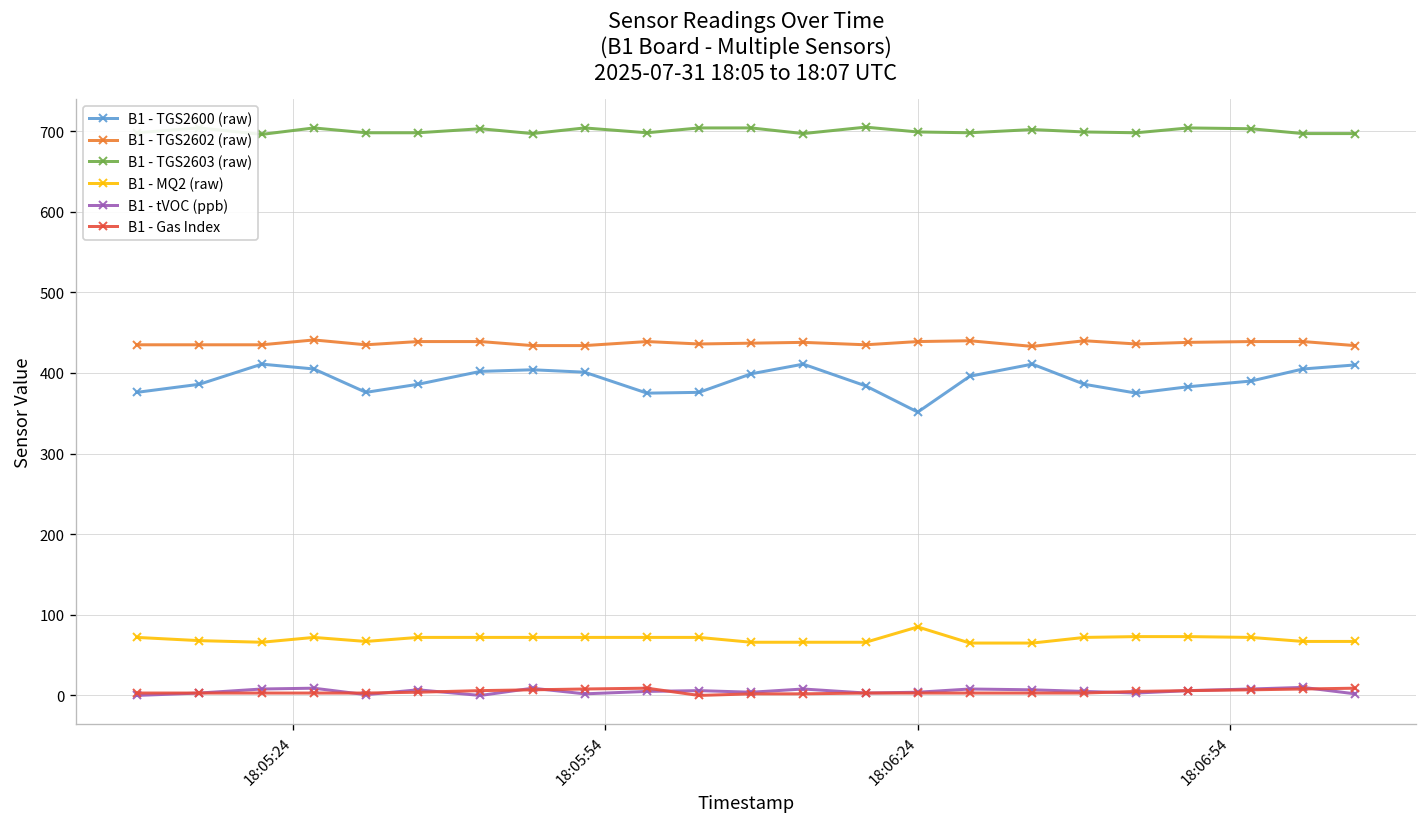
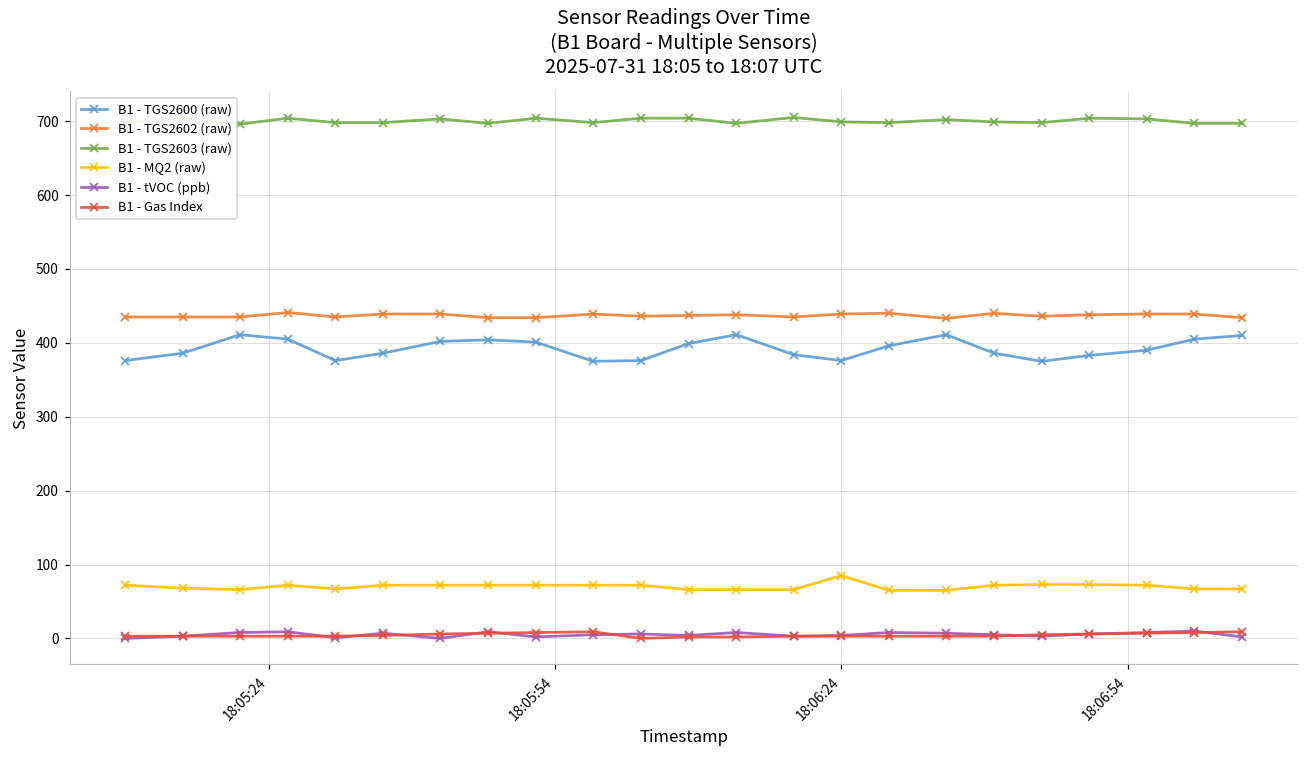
  {
    "B1 - TGS2600 (raw)": {
-     "18:06:24": 350
+     "18:06:24": 380
    },
    "B1 - TGS2603 (raw)": {
      "18:06:24": 700
    },
    "B1 - MQ2 (raw)": {
      "18:06:24": 90
    }
  }
